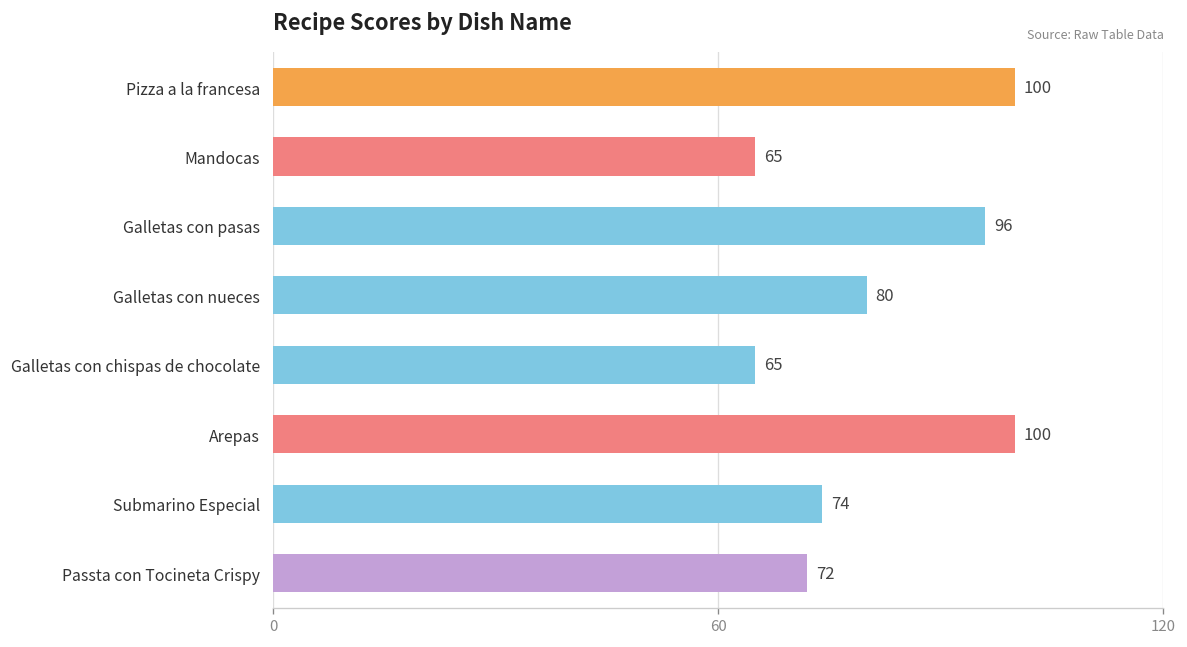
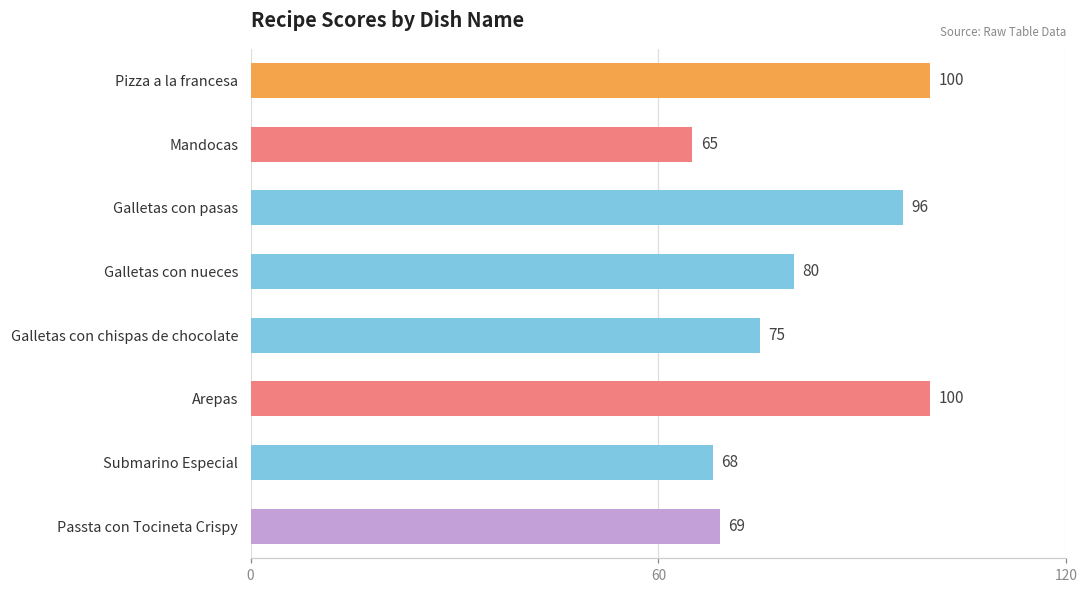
  {
    "Pizza a la francesa": 100,
    "Mandocas": 65,
    "Galletas con pasas": 96,
    "Galletas con nueces": 80,
-   "Galletas con chispas de chocolate": 65,
+   "Galletas con chispas de chocolate": 75,
    "Arepas": 100,
-   "Submarino Especial": 74,
-   "Passta con Tocineta Crispy": 72
+   "Submarino Especial": 68,
+   "Passta con Tocineta Crispy": 69
  }
